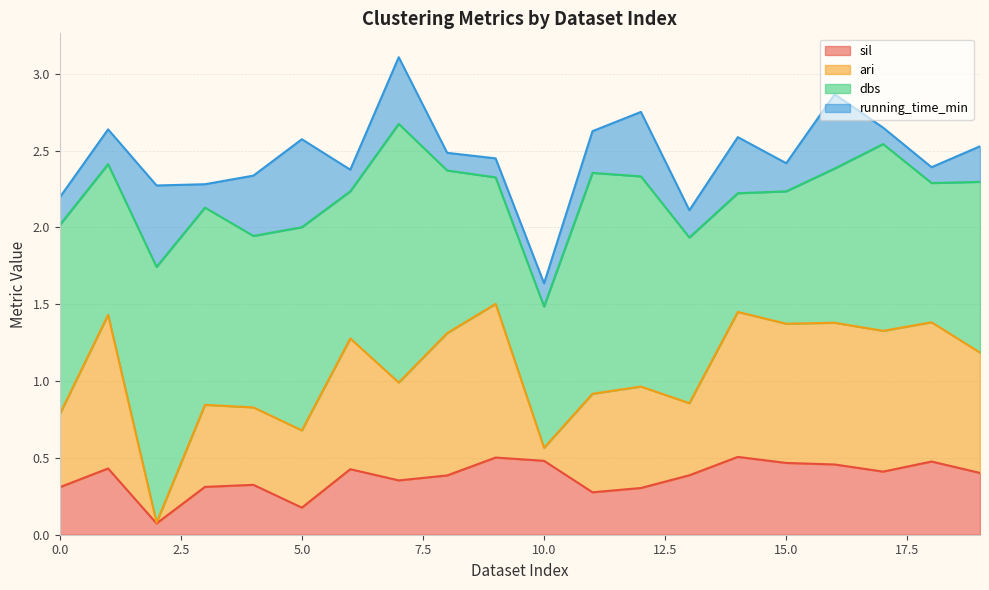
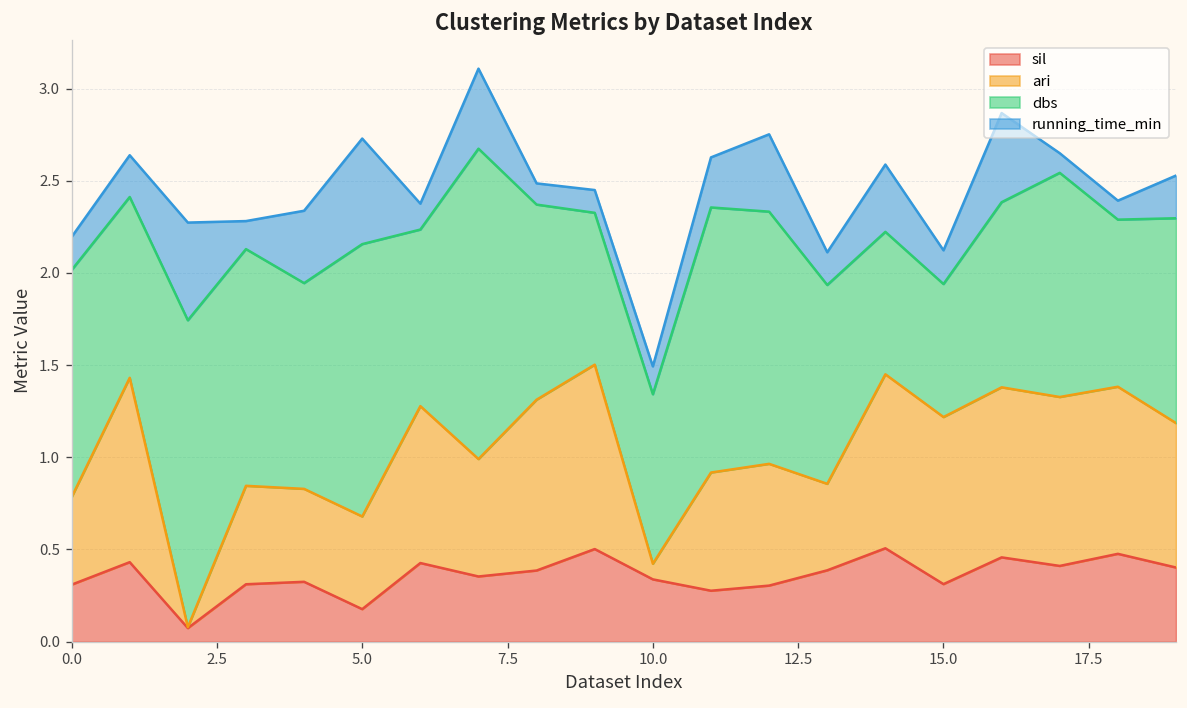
  {
    "sil": {
      "0.0": 0.31,
      "5.0": 0.18,
-     "10.0": 0.48,
-     "15.0": 0.47
+     "10.0": 0.34,
+     "15.0": 0.31
    },
    "ari": {
      "0.0": 0.47,
      "5.0": 0.50,
      "10.0": 0.08,
      "15.0": 0.91
    },
    "dbs": {
      "0.0": 1.23,
-     "5.0": 1.32,
+     "5.0": 1.48,
      "10.0": 0.92,
-     "15.0": 0.86
+     "15.0": 0.72
    },
    "running_time_min": {
      "0.0": 0.18,
      "5.0": 0.57,
      "10.0": 0.15,
      "15.0": 0.18
    }
  }
